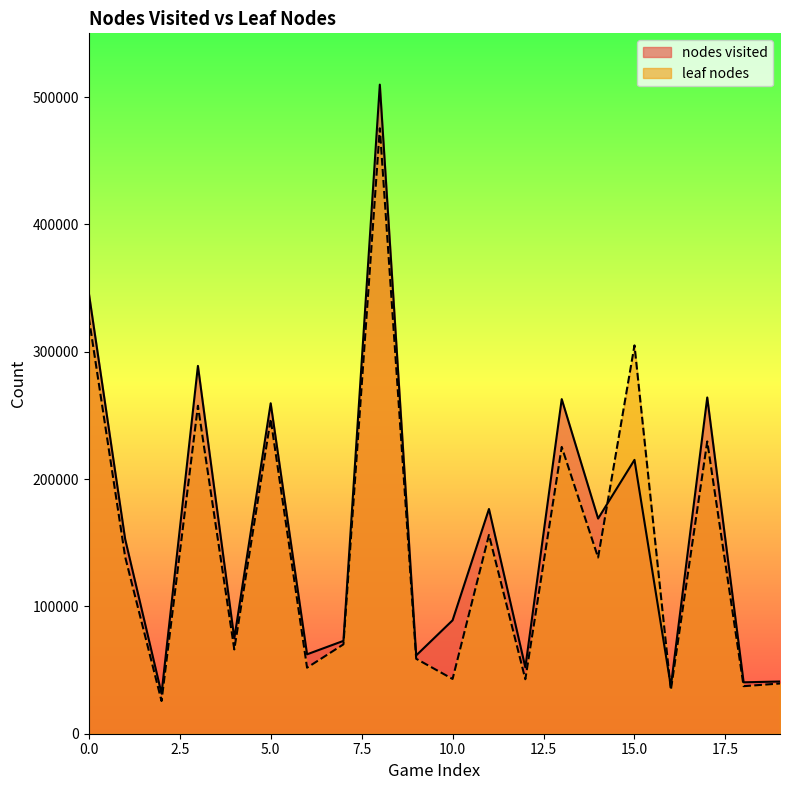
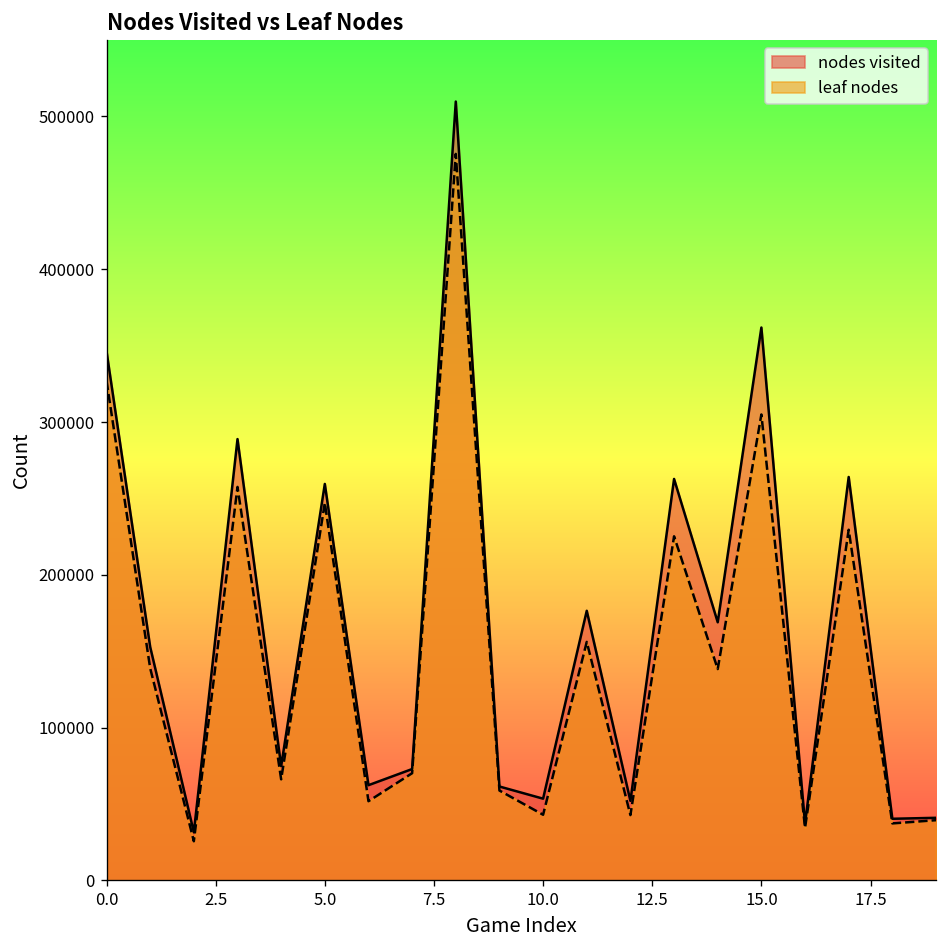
  {
    "nodes visited": {
      "0.0": 346000,
      "5.0": 259000,
-     "10.0": 89000,
-     "15.0": 215000
+     "10.0": 54000,
+     "15.0": 362000
    },
    "leaf nodes": {
      "0.0": 327000,
      "5.0": 247000,
      "10.0": 43000,
      "15.0": 305000
    }
  }
